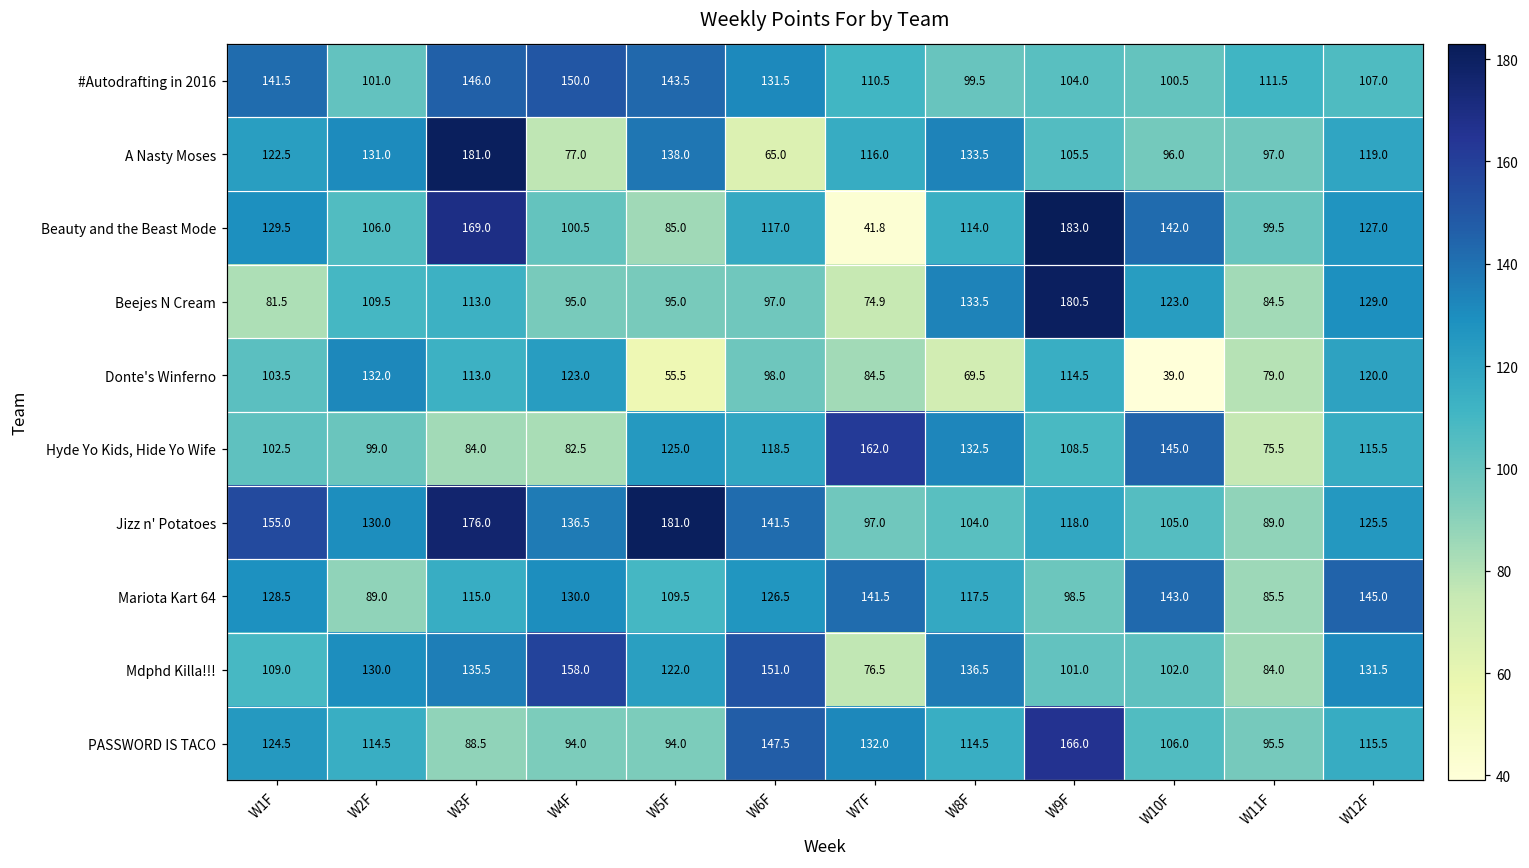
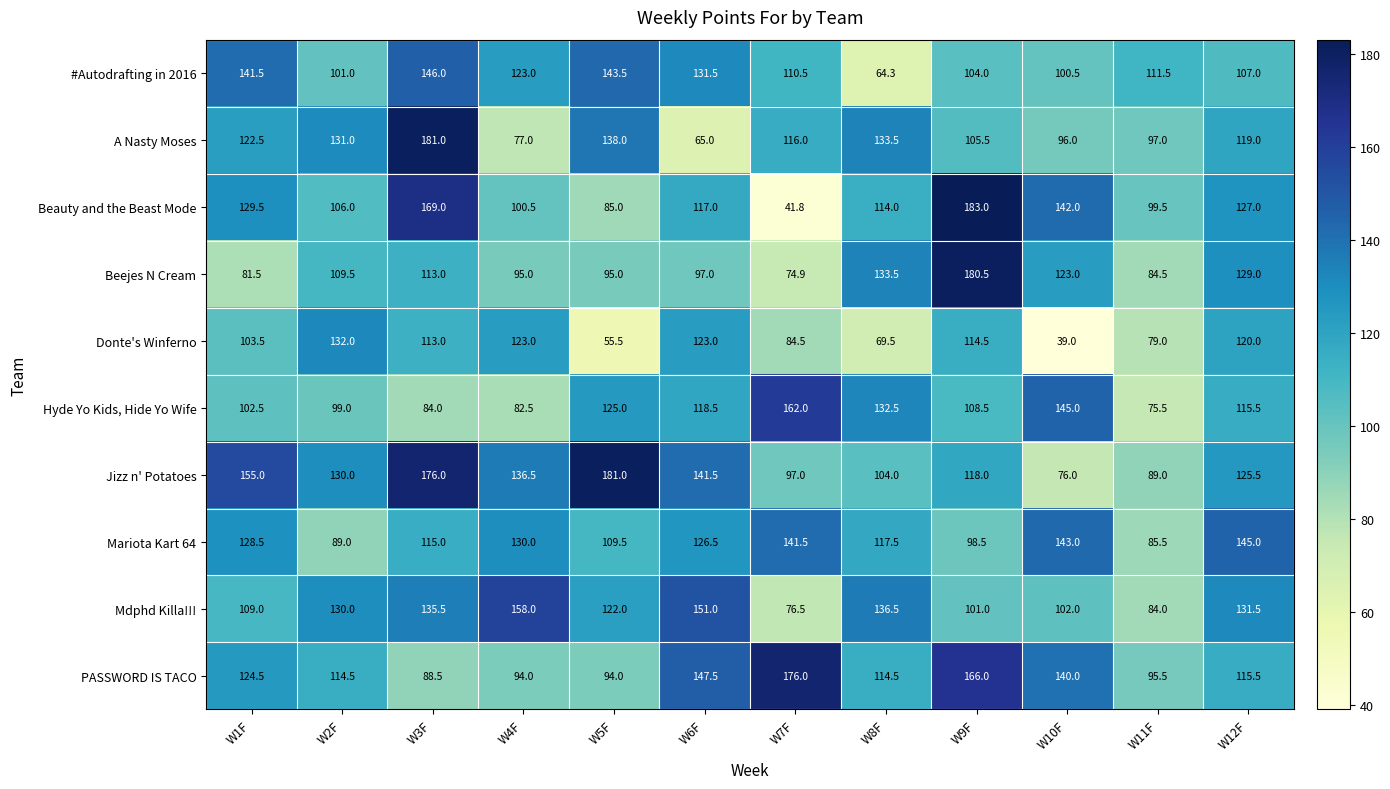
  {
    "#Autodrafting in 2016": {
      "W1F": 141.5,
      "W2F": 101.0,
      "W3F": 146.0,
-     "W4F": 150.0,
+     "W4F": 123.0,
      "W5F": 143.5,
      "W6F": 131.5,
      "W7F": 110.5,
-     "W8F": 99.5,
+     "W8F": 64.3,
      "W9F": 104.0,
      "W10F": 100.5,
      "W11F": 111.5,
      "W12F": 107.0
    },
    "A Nasty Moses": {
      "W1F": 122.5,
      "W2F": 131.0,
      "W3F": 181.0,
      "W4F": 77.0,
      "W5F": 138.0,
      "W6F": 65.0,
      "W7F": 116.0,
      "W8F": 133.5,
      "W9F": 105.5,
      "W10F": 96.0,
      "W11F": 97.0,
      "W12F": 119.0
    },
    "Beauty and the Beast Mode": {
      "W1F": 129.5,
      "W2F": 106.0,
      "W3F": 169.0,
      "W4F": 100.5,
      "W5F": 85.0,
      "W6F": 117.0,
      "W7F": 41.8,
      "W8F": 114.0,
      "W9F": 183.0,
      "W10F": 142.0,
      "W11F": 99.5,
      "W12F": 127.0
    },
    "Beejes N Cream": {
      "W1F": 81.5,
      "W2F": 109.5,
      "W3F": 113.0,
      "W4F": 95.0,
      "W5F": 95.0,
      "W6F": 97.0,
      "W7F": 74.9,
      "W8F": 133.5,
      "W9F": 180.5,
      "W10F": 123.0,
      "W11F": 84.5,
      "W12F": 129.0
    },
    "Donte's Winferno": {
      "W1F": 103.5,
      "W2F": 132.0,
      "W3F": 113.0,
      "W4F": 123.0,
      "W5F": 55.5,
-     "W6F": 98.0,
+     "W6F": 123.0,
      "W7F": 84.5,
      "W8F": 69.5,
      "W9F": 114.5,
      "W10F": 39.0,
      "W11F": 79.0,
      "W12F": 120.0
    },
    "Hyde Yo Kids, Hide Yo Wife": {
      "W1F": 102.5,
      "W2F": 99.0,
      "W3F": 84.0,
      "W4F": 82.5,
      "W5F": 125.0,
      "W6F": 118.5,
      "W7F": 162.0,
      "W8F": 132.5,
      "W9F": 108.5,
      "W10F": 145.0,
      "W11F": 75.5,
      "W12F": 115.5
    },
    "Jizz n' Potatoes": {
      "W1F": 155.0,
      "W2F": 130.0,
      "W3F": 176.0,
      "W4F": 136.5,
      "W5F": 181.0,
      "W6F": 141.5,
      "W7F": 97.0,
      "W8F": 104.0,
      "W9F": 118.0,
-     "W10F": 105.0,
+     "W10F": 76.0,
      "W11F": 89.0,
      "W12F": 125.5
    },
    "Mariota Kart 64": {
      "W1F": 128.5,
      "W2F": 89.0,
      "W3F": 115.0,
      "W4F": 130.0,
      "W5F": 109.5,
      "W6F": 126.5,
      "W7F": 141.5,
      "W8F": 117.5,
      "W9F": 98.5,
      "W10F": 143.0,
      "W11F": 85.5,
      "W12F": 145.0
    },
    "Mdphd Killa!!!": {
      "W1F": 109.0,
      "W2F": 130.0,
      "W3F": 135.5,
      "W4F": 158.0,
      "W5F": 122.0,
      "W6F": 151.0,
      "W7F": 76.5,
      "W8F": 136.5,
      "W9F": 101.0,
      "W10F": 102.0,
      "W11F": 84.0,
      "W12F": 131.5
    },
    "PASSWORD IS TACO": {
      "W1F": 124.5,
      "W2F": 114.5,
      "W3F": 88.5,
      "W4F": 94.0,
      "W5F": 94.0,
      "W6F": 147.5,
-     "W7F": 132.0,
+     "W7F": 176.0,
      "W8F": 114.5,
      "W9F": 166.0,
-     "W10F": 106.0,
+     "W10F": 140.0,
      "W11F": 95.5,
      "W12F": 115.5
    }
  }
